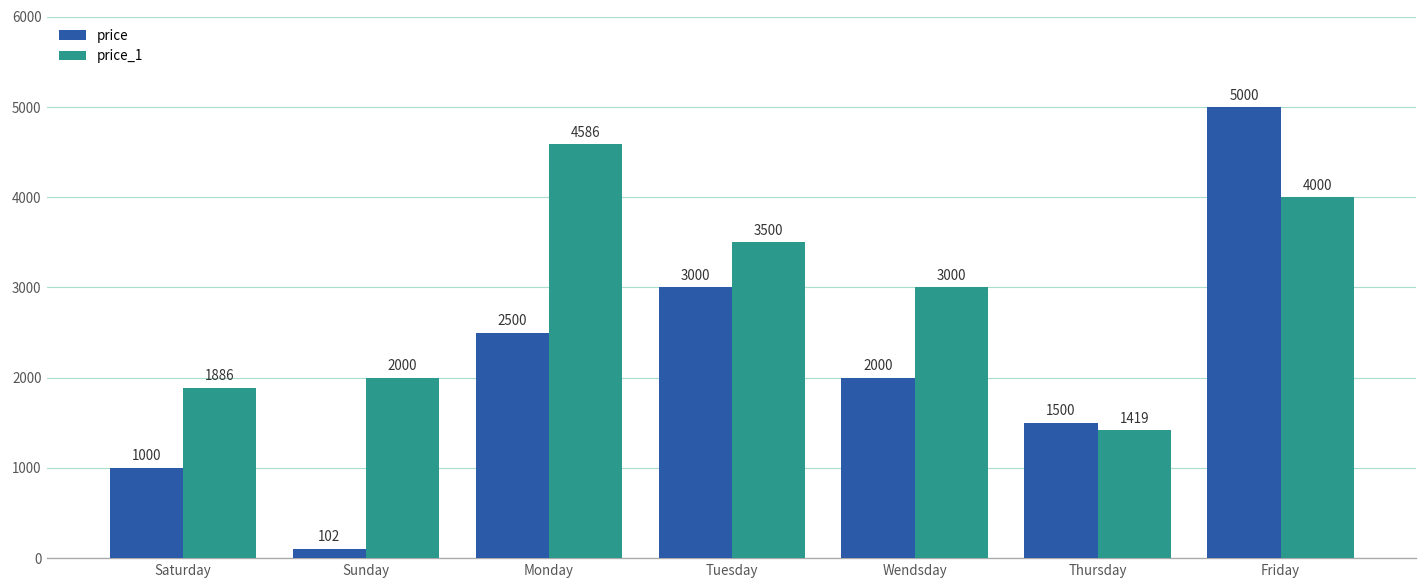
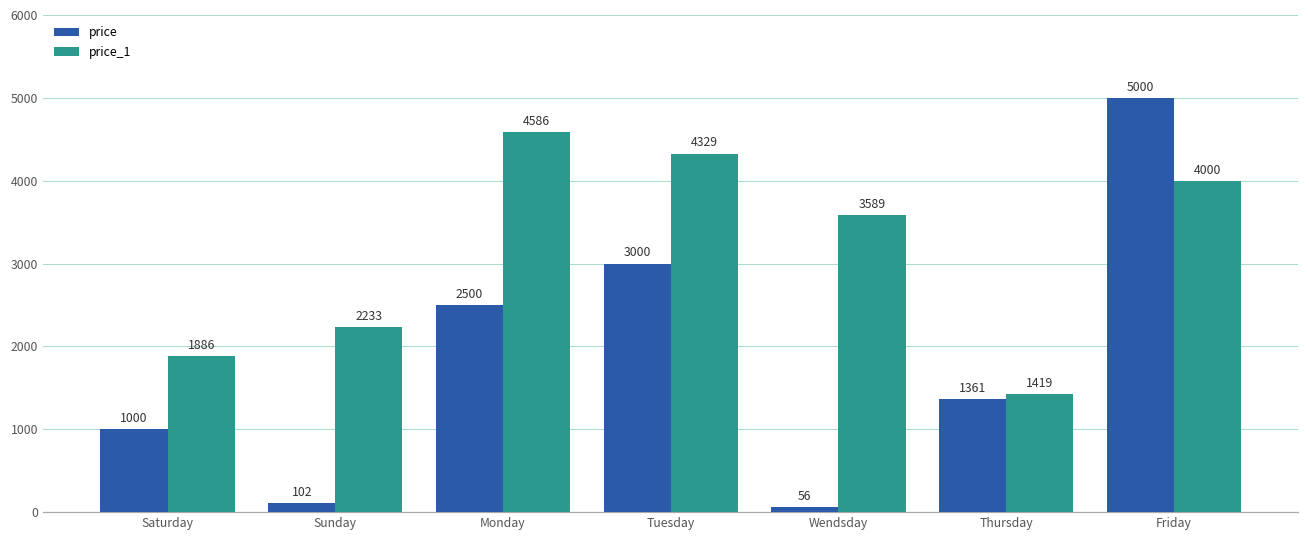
  {
    "price": {
      "Saturday": 1000,
      "Sunday": 102,
      "Monday": 2500,
      "Tuesday": 3000,
-     "Wendsday": 2000,
-     "Thursday": 1500,
+     "Wendsday": 56,
+     "Thursday": 1361,
      "Friday": 5000
    },
    "price_1": {
      "Saturday": 1886,
-     "Sunday": 2000,
+     "Sunday": 2233,
      "Monday": 4586,
-     "Tuesday": 3500,
-     "Wendsday": 3000,
+     "Tuesday": 4329,
+     "Wendsday": 3589,
      "Thursday": 1419,
      "Friday": 4000
    }
  }
